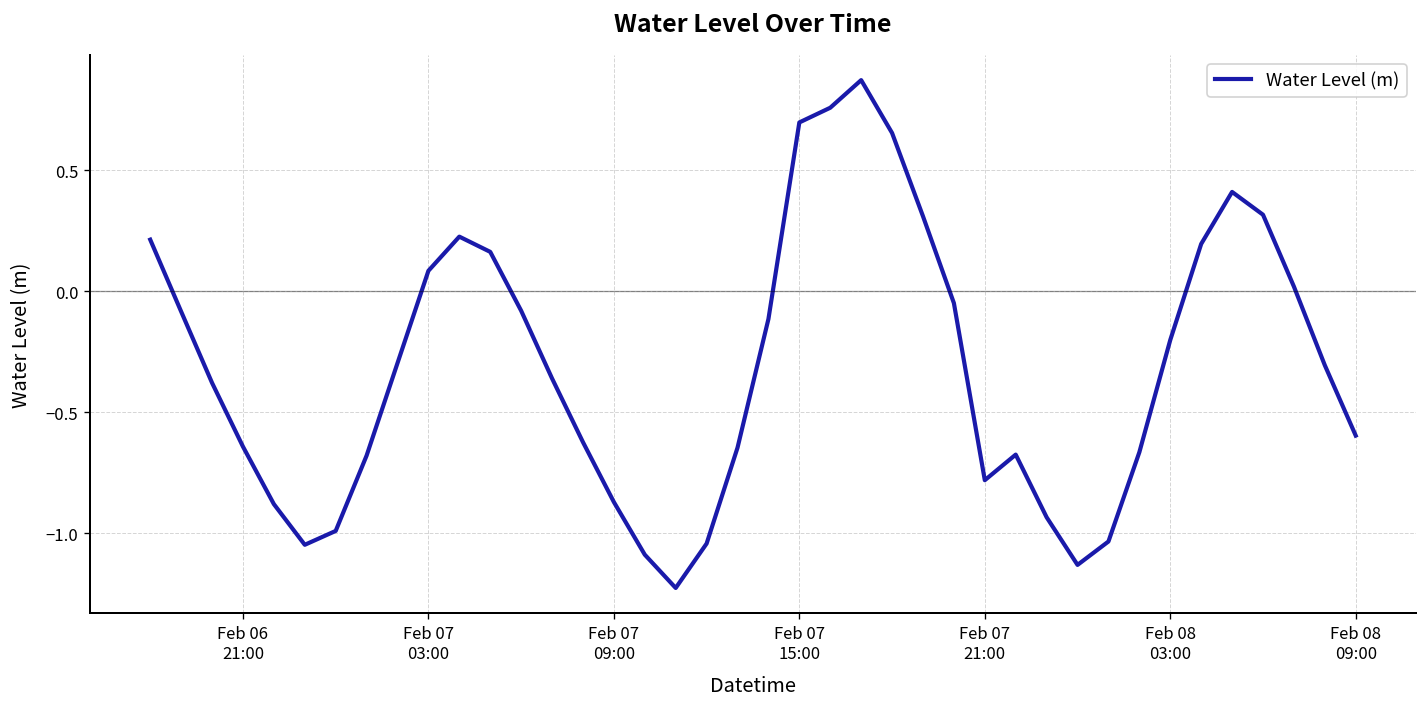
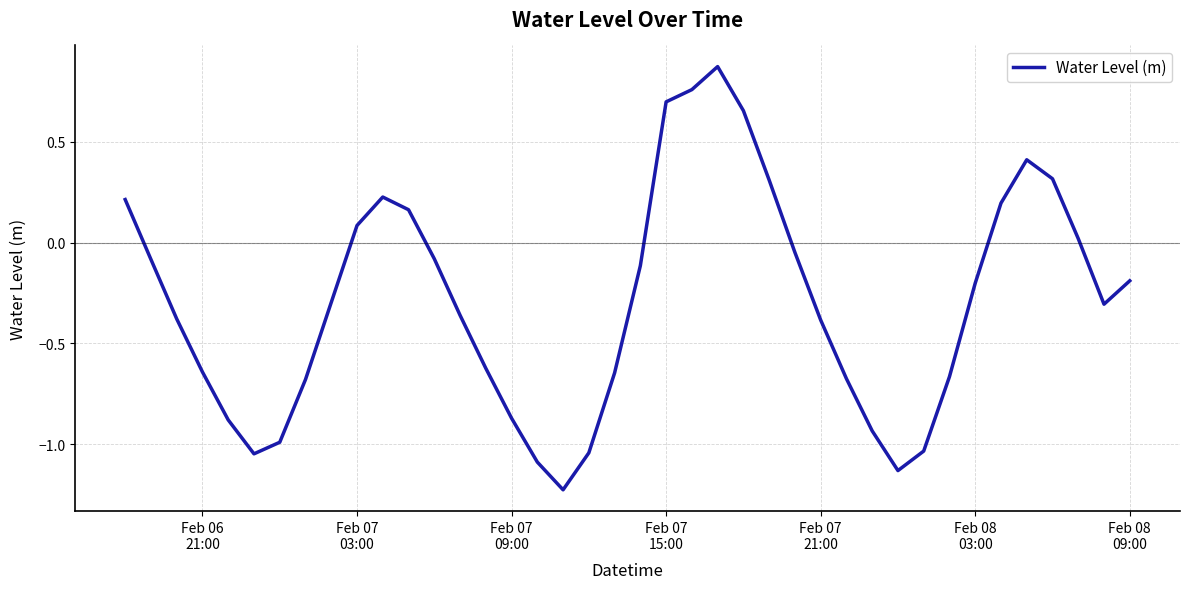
  {
    "Feb 06 21:00": -0.64,
    "Feb 07 03:00": 0.08,
    "Feb 07 09:00": -0.87,
    "Feb 07 15:00": 0.70,
-   "Feb 07 21:00": -0.78,
+   "Feb 07 21:00": -0.38,
    "Feb 08 03:00": -0.20,
-   "Feb 08 09:00": -0.60
+   "Feb 08 09:00": -0.19
  }
